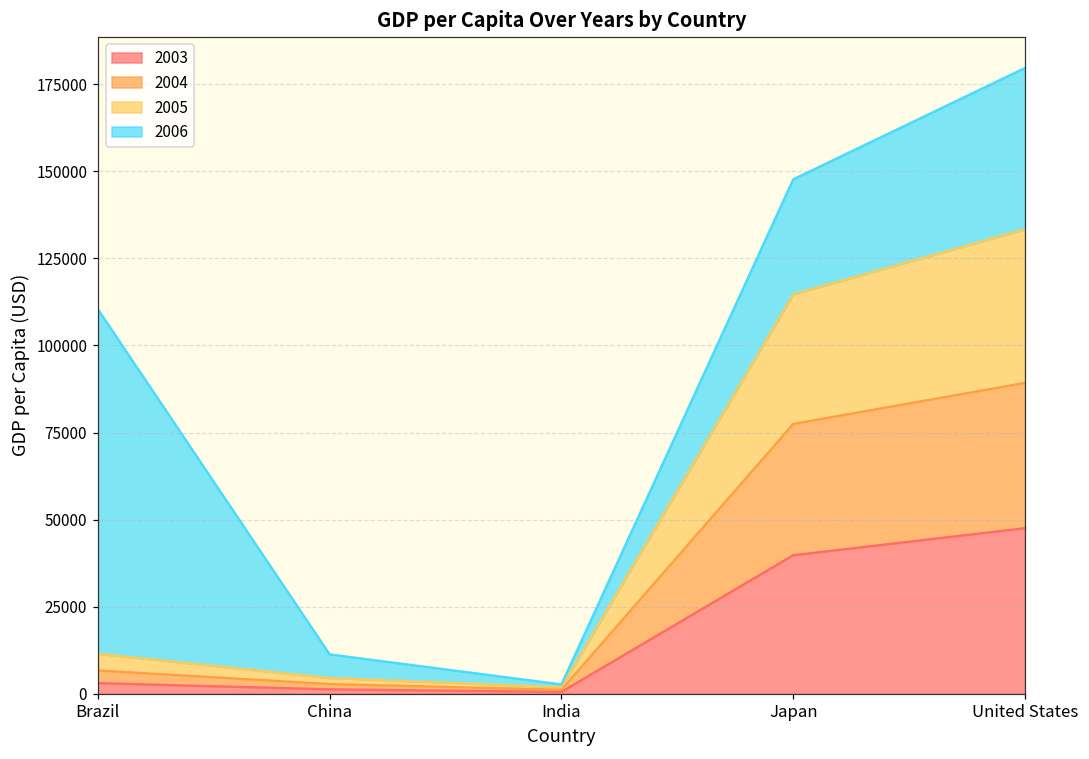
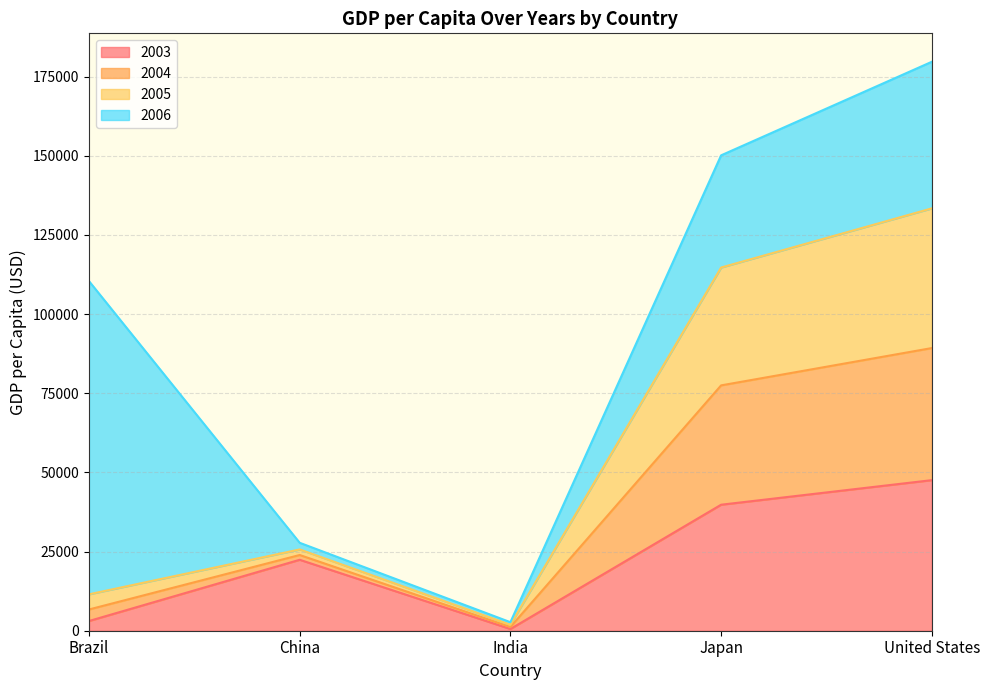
  {
    "2003": {
      "Brazil": 3000,
-     "China": 1000,
+     "China": 22000,
      "Japan": 40000,
      "United States": 48000
    },
    "2006": {
      "Brazil": 99000,
-     "China": 7000,
-     "Japan": 33000,
+     "China": 2000,
+     "Japan": 35000,
      "United States": 46000
    }
  }
